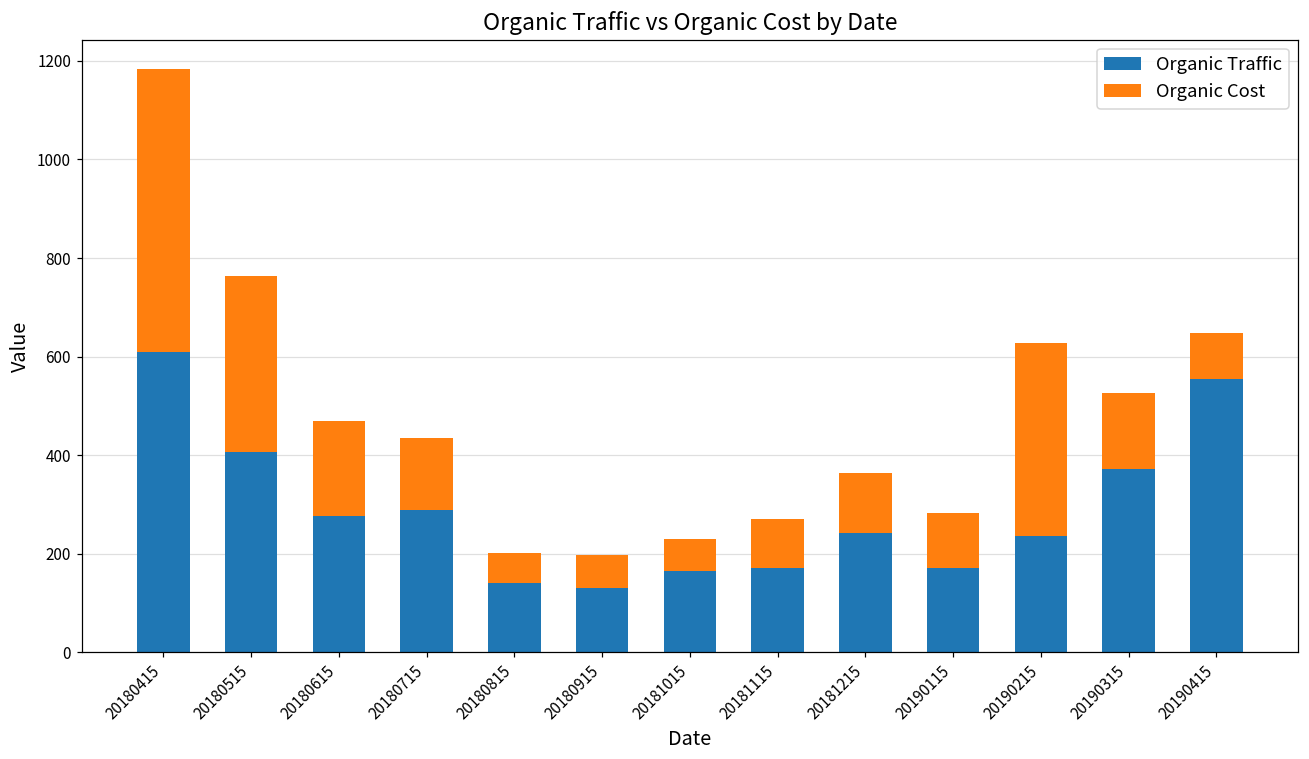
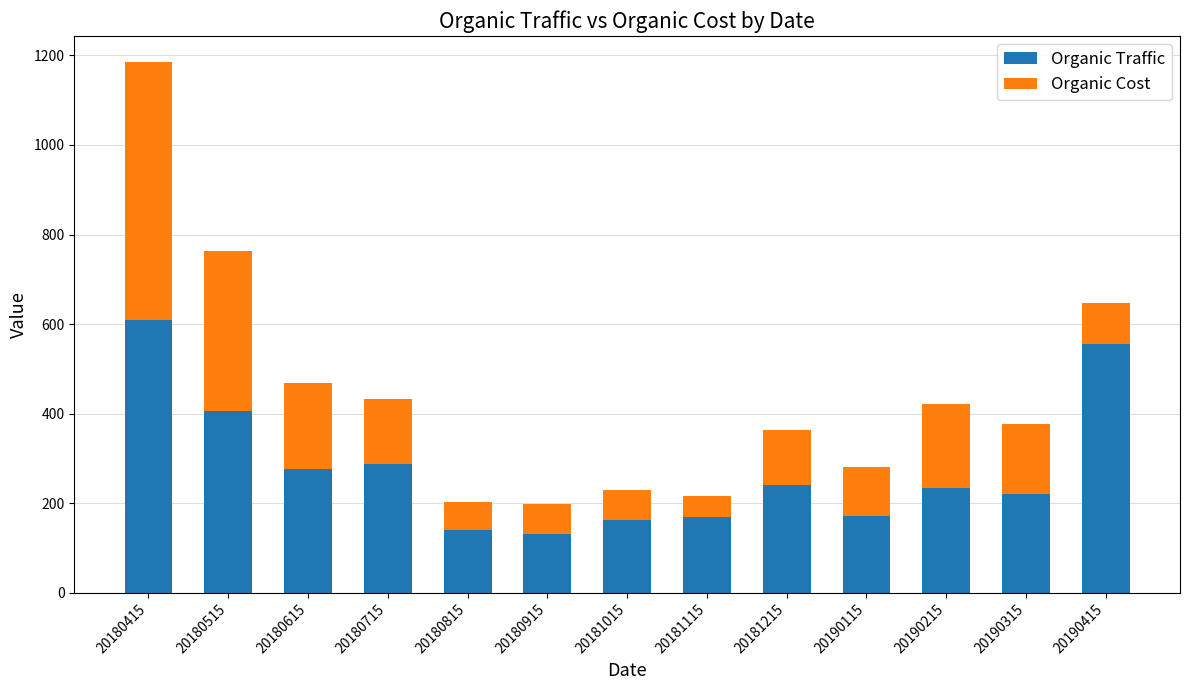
  {
    "Organic Traffic": {
      "20180415": 610,
      "20180515": 410,
      "20180615": 280,
      "20180715": 290,
      "20180815": 140,
      "20180915": 130,
      "20181015": 160,
      "20181115": 170,
      "20181215": 240,
      "20190115": 170,
      "20190215": 240,
-     "20190315": 370,
+     "20190315": 220,
      "20190415": 560
    },
    "Organic Cost": {
      "20180415": 570,
      "20180515": 360,
      "20180615": 190,
      "20180715": 150,
      "20180815": 60,
      "20180915": 70,
      "20181015": 70,
-     "20181115": 100,
+     "20181115": 50,
      "20181215": 120,
      "20190115": 110,
-     "20190215": 390,
+     "20190215": 190,
      "20190315": 160,
      "20190415": 90
    }
  }
